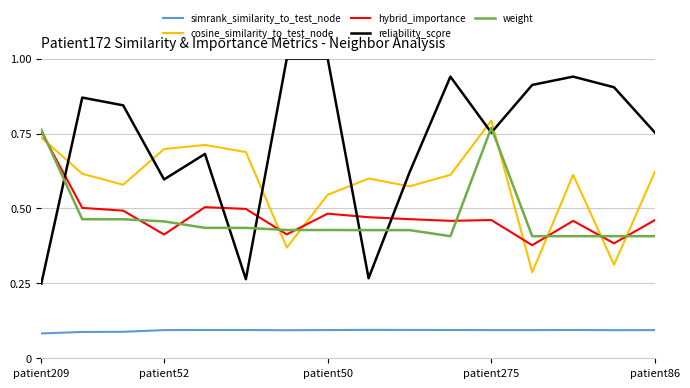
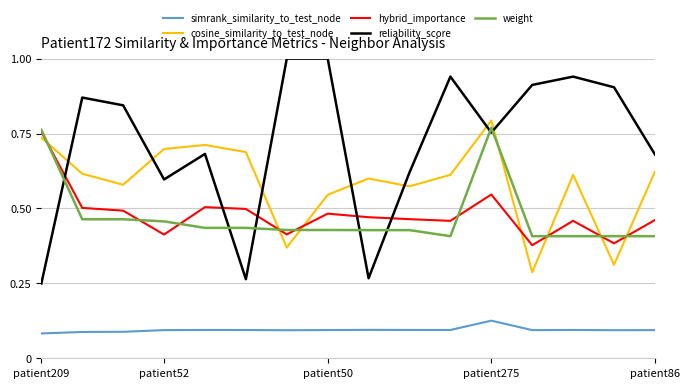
  {
    "simrank_similarity_to_test_node": {
      "patient209": 0.08,
      "patient52": 0.09,
      "patient50": 0.09,
-     "patient275": 0.09,
+     "patient275": 0.13,
      "patient86": 0.09
    },
    "cosine_similarity_to_test_node": {
      "patient209": 0.74,
      "patient52": 0.70,
      "patient50": 0.55,
      "patient275": 0.79,
      "patient86": 0.62
    },
    "hybrid_importance": {
      "patient52": 0.41,
      "patient50": 0.48,
-     "patient275": 0.46,
+     "patient275": 0.55,
      "patient86": 0.46
    },
    "reliability_score": {
      "patient209": 0.25,
      "patient52": 0.60,
      "patient50": 1.00,
      "patient275": 0.75,
-     "patient86": 0.75
+     "patient86": 0.68
    },
    "weight": {
      "patient52": 0.46,
      "patient50": 0.43,
      "patient275": 0.77,
      "patient86": 0.41
    }
  }
